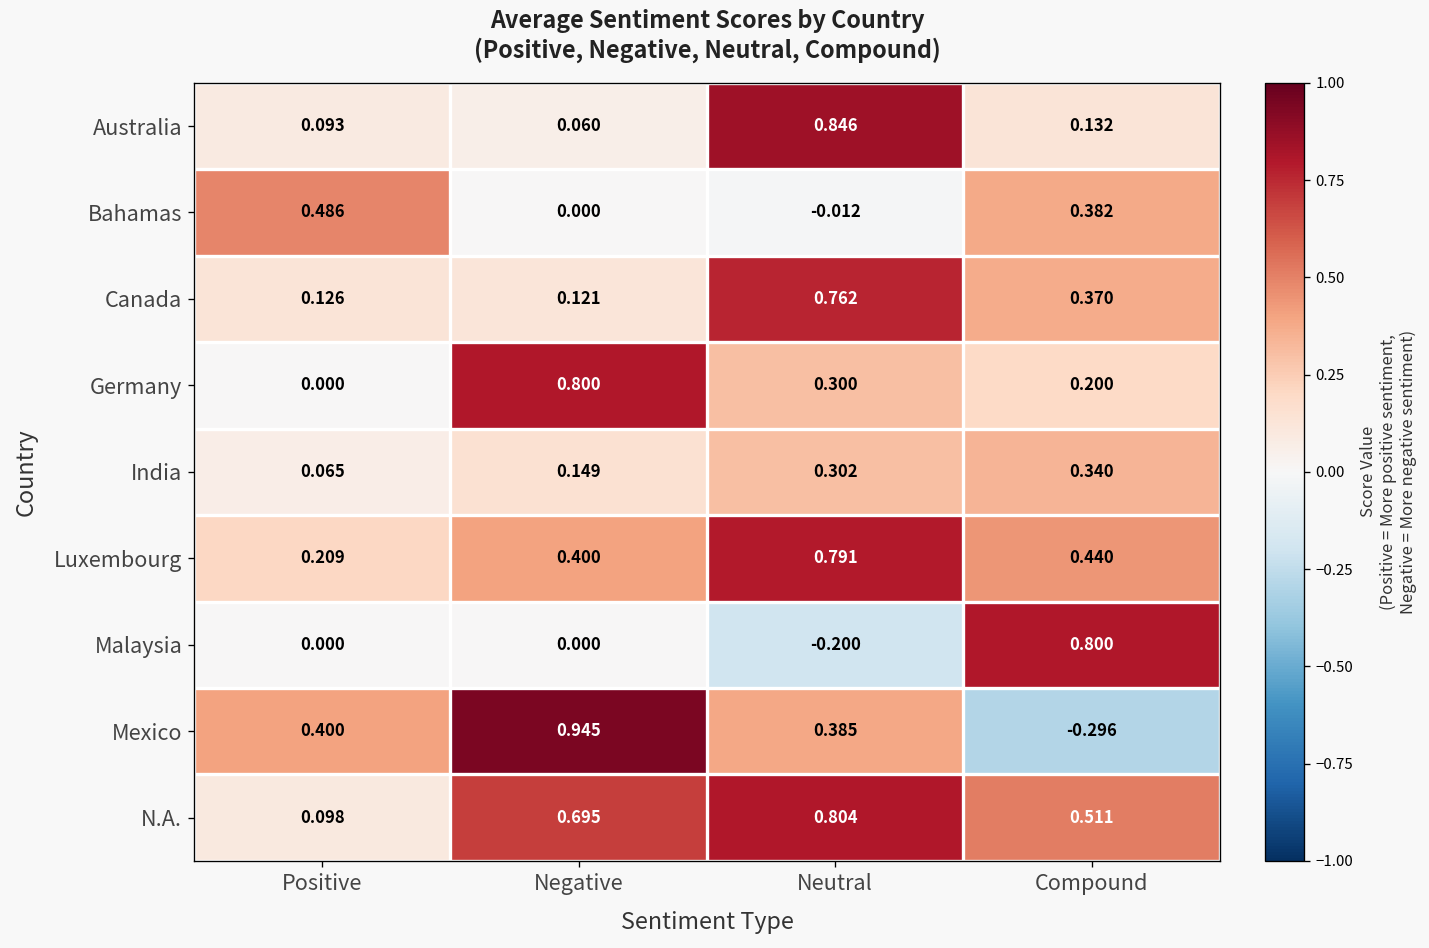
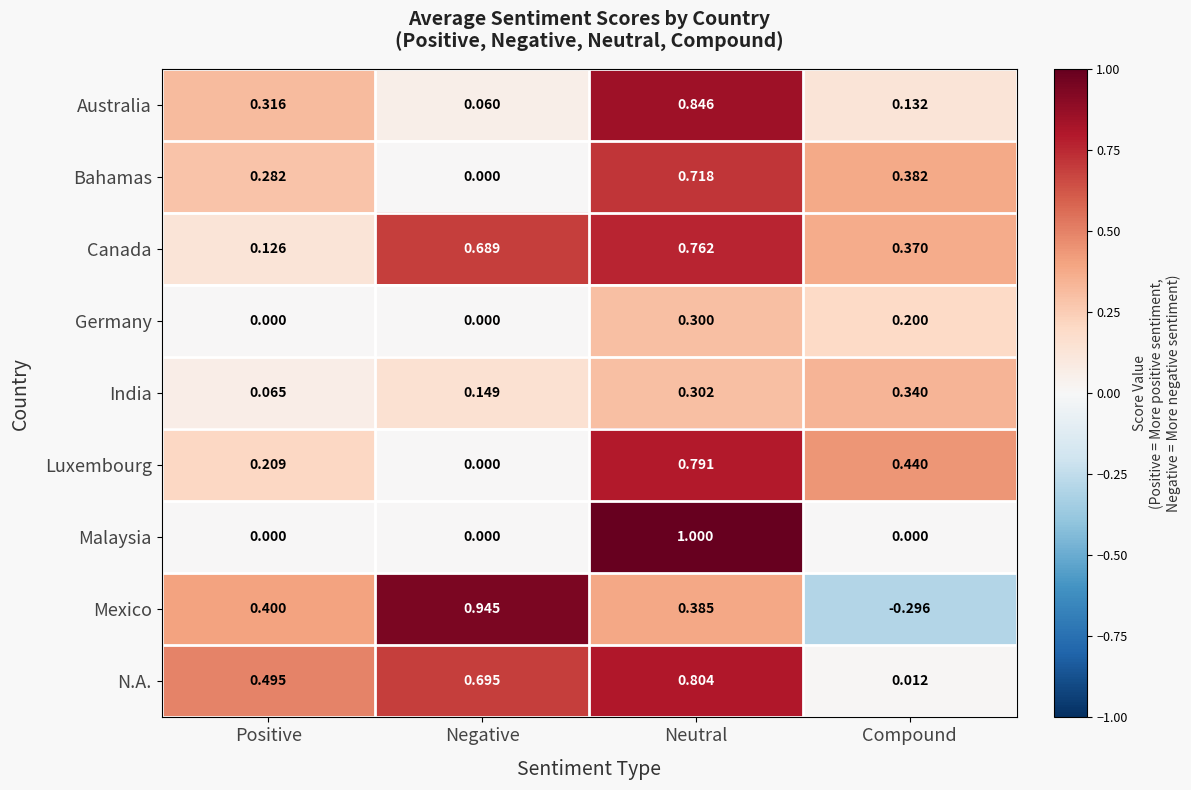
  {
    "Australia": {
-     "Positive": 0.093,
+     "Positive": 0.316,
      "Negative": 0.060,
      "Neutral": 0.846,
      "Compound": 0.132
    },
    "Bahamas": {
-     "Positive": 0.486,
+     "Positive": 0.282,
      "Negative": 0.000,
-     "Neutral": -0.012,
+     "Neutral": 0.718,
      "Compound": 0.382
    },
    "Canada": {
      "Positive": 0.126,
-     "Negative": 0.121,
+     "Negative": 0.689,
      "Neutral": 0.762,
      "Compound": 0.370
    },
    "Germany": {
      "Positive": 0.000,
-     "Negative": 0.800,
+     "Negative": 0.000,
      "Neutral": 0.300,
      "Compound": 0.200
    },
    "India": {
      "Positive": 0.065,
      "Negative": 0.149,
      "Neutral": 0.302,
      "Compound": 0.340
    },
    "Luxembourg": {
      "Positive": 0.209,
-     "Negative": 0.400,
+     "Negative": 0.000,
      "Neutral": 0.791,
      "Compound": 0.440
    },
    "Malaysia": {
      "Positive": 0.000,
      "Negative": 0.000,
-     "Neutral": -0.200,
-     "Compound": 0.800
+     "Neutral": 1.000,
+     "Compound": 0.000
    },
    "Mexico": {
      "Positive": 0.400,
      "Negative": 0.945,
      "Neutral": 0.385,
      "Compound": -0.296
    },
    "N.A.": {
-     "Positive": 0.098,
+     "Positive": 0.495,
      "Negative": 0.695,
      "Neutral": 0.804,
-     "Compound": 0.511
+     "Compound": 0.012
    }
  }
